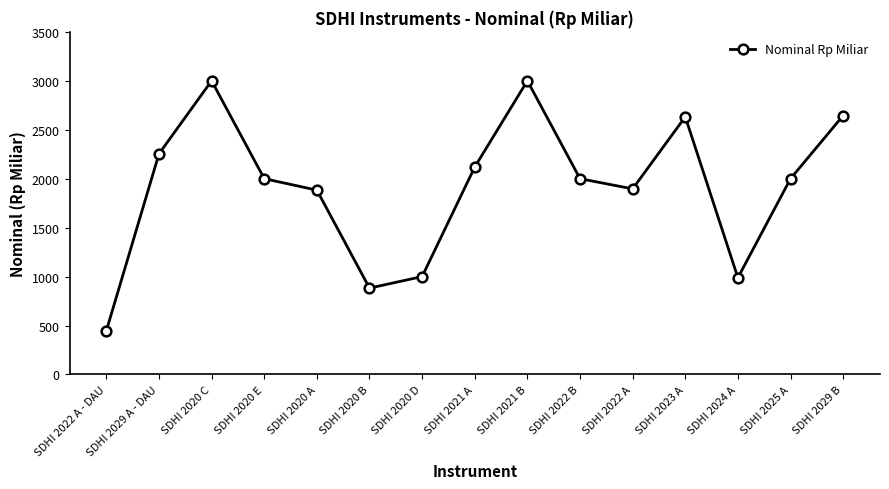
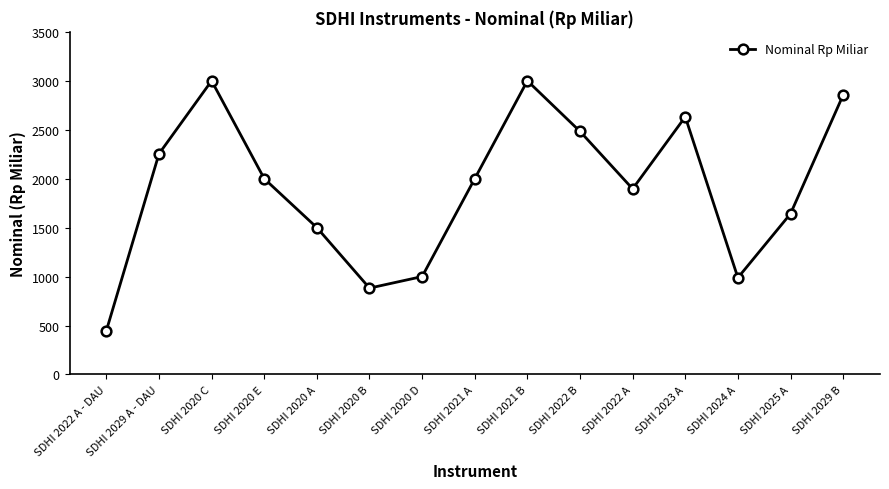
  {
    "SDHI 2022 A - DAU": 400,
    "SDHI 2029 A - DAU": 2300,
    "SDHI 2020 C": 3000,
    "SDHI 2020 E": 2000,
-   "SDHI 2020 A": 1900,
+   "SDHI 2020 A": 1500,
    "SDHI 2020 B": 900,
    "SDHI 2020 D": 1000,
-   "SDHI 2021 A": 2100,
+   "SDHI 2021 A": 2000,
    "SDHI 2021 B": 3000,
-   "SDHI 2022 B": 2000,
+   "SDHI 2022 B": 2500,
    "SDHI 2022 A": 1900,
    "SDHI 2023 A": 2600,
    "SDHI 2024 A": 1000,
-   "SDHI 2025 A": 2000,
-   "SDHI 2029 B": 2600
+   "SDHI 2025 A": 1600,
+   "SDHI 2029 B": 2900
  }
